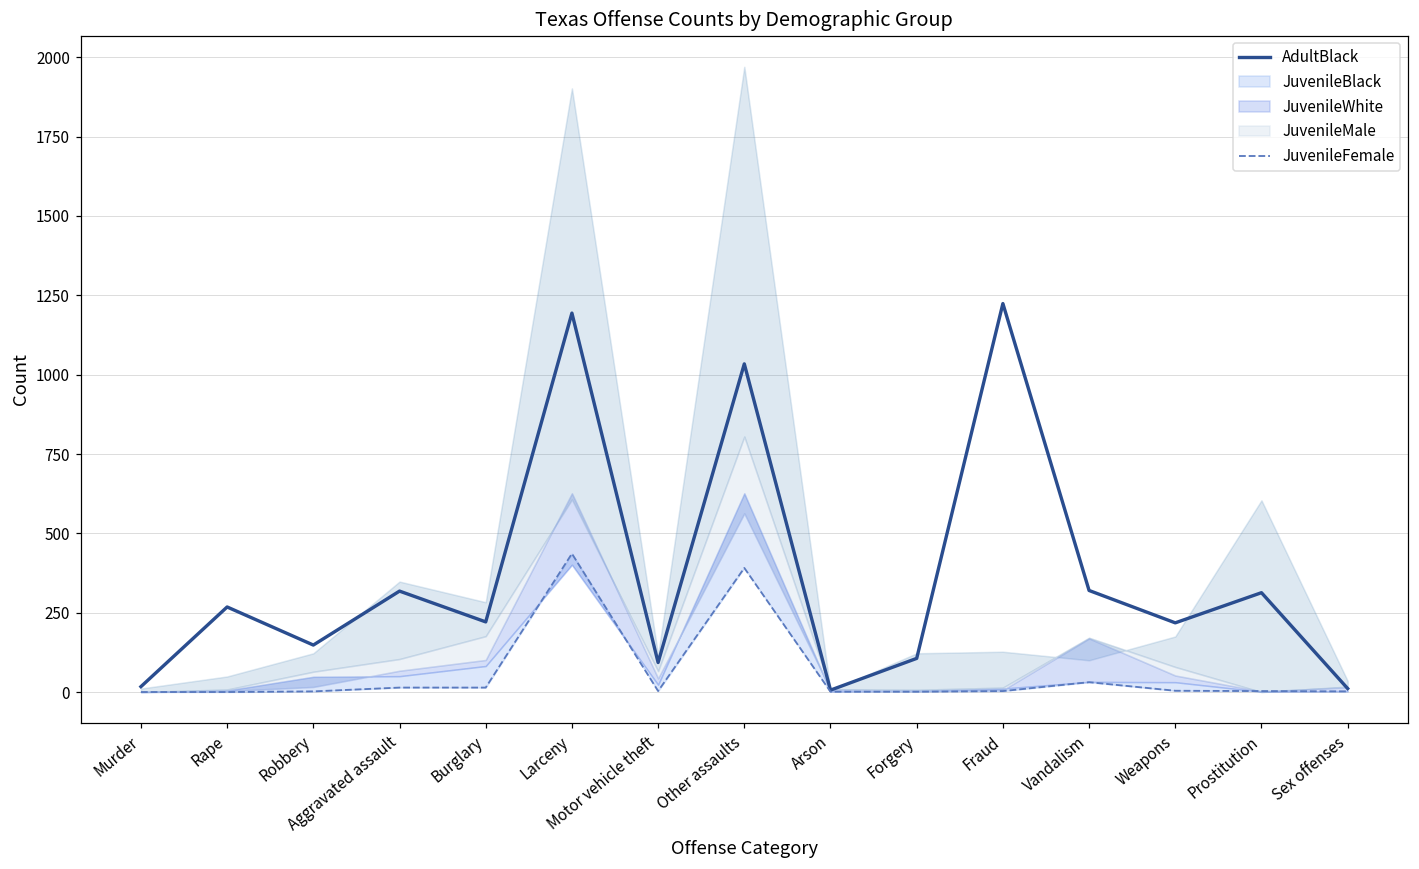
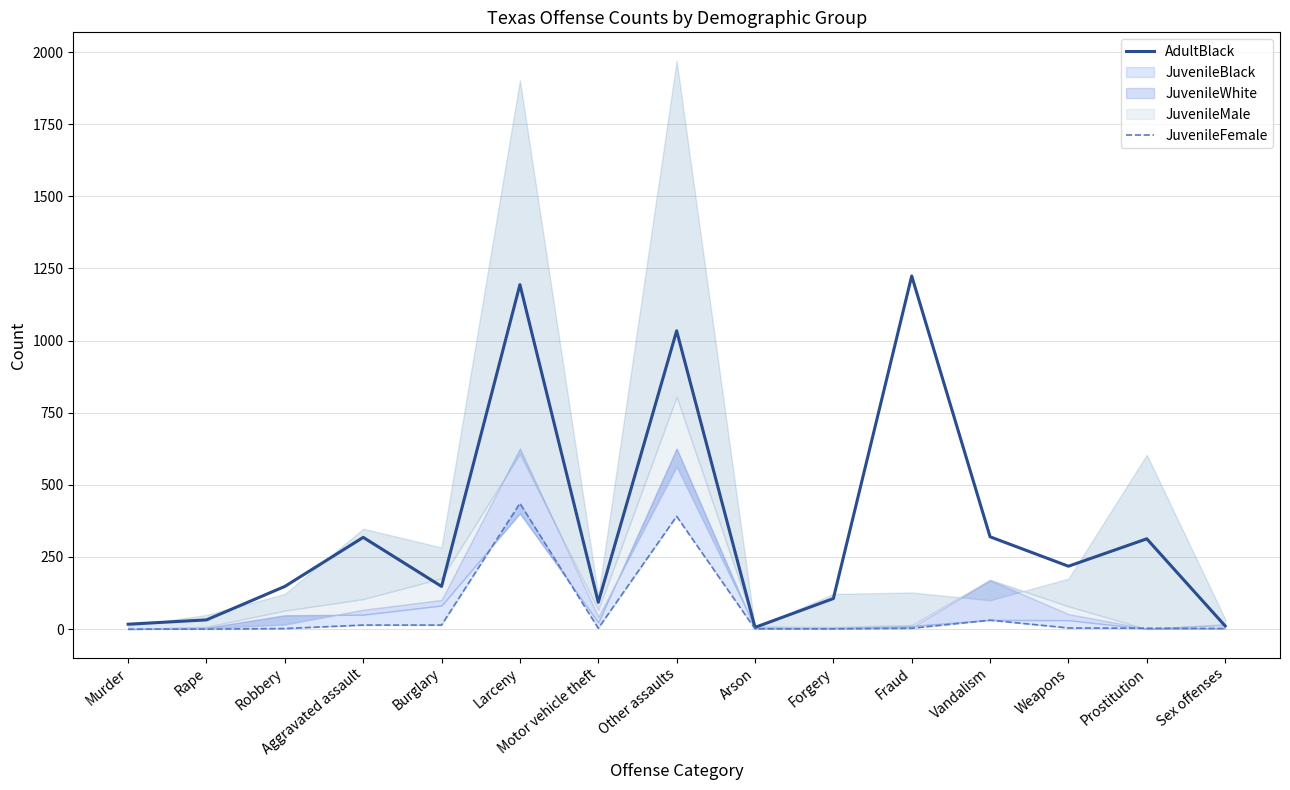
  {
    "AdultBlack": {
-     "Rape": 270,
+     "Rape": 30,
      "Robbery": 150,
      "Aggravated assault": 320,
-     "Burglary": 220,
+     "Burglary": 150,
      "Larceny": 1190,
      "Motor vehicle theft": 90,
      "Other assaults": 1030,
      "Forgery": 110,
      "Fraud": 1220,
      "Vandalism": 320,
      "Weapons": 220,
      "Prostitution": 310
    }
  }
